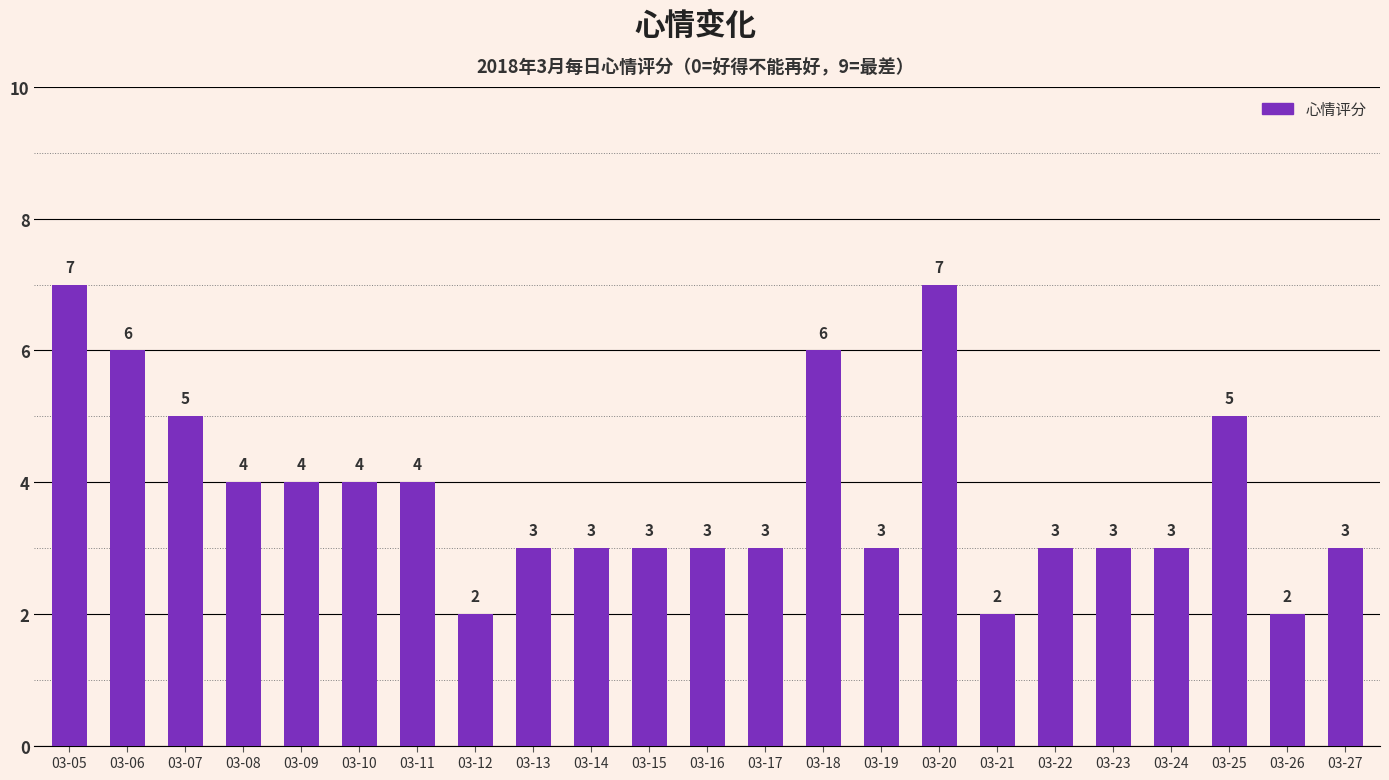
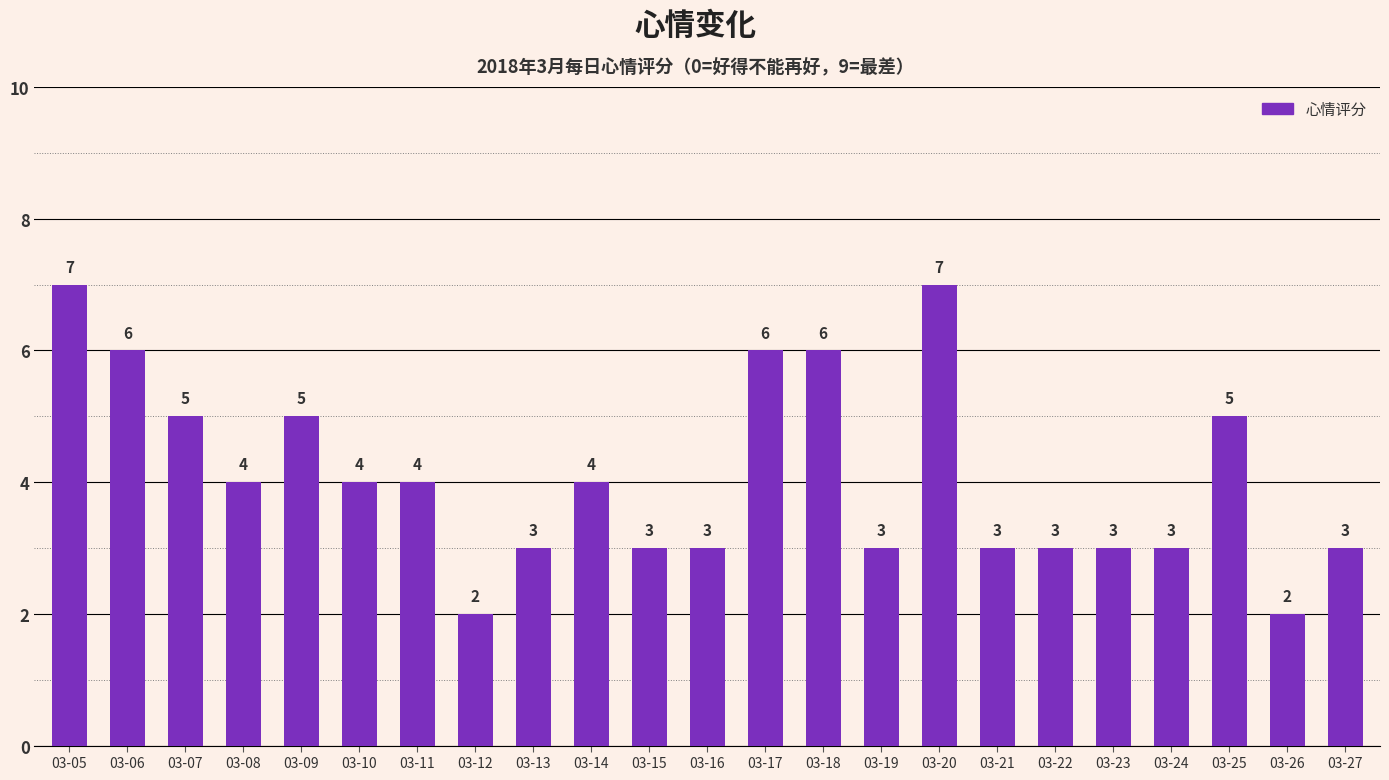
  {
    "03-05": 7,
    "03-06": 6,
    "03-07": 5,
    "03-08": 4,
-   "03-09": 4,
+   "03-09": 5,
    "03-10": 4,
    "03-11": 4,
    "03-12": 2,
    "03-13": 3,
-   "03-14": 3,
+   "03-14": 4,
    "03-15": 3,
    "03-16": 3,
-   "03-17": 3,
+   "03-17": 6,
    "03-18": 6,
    "03-19": 3,
    "03-20": 7,
-   "03-21": 2,
+   "03-21": 3,
    "03-22": 3,
    "03-23": 3,
    "03-24": 3,
    "03-25": 5,
    "03-26": 2,
    "03-27": 3
  }
